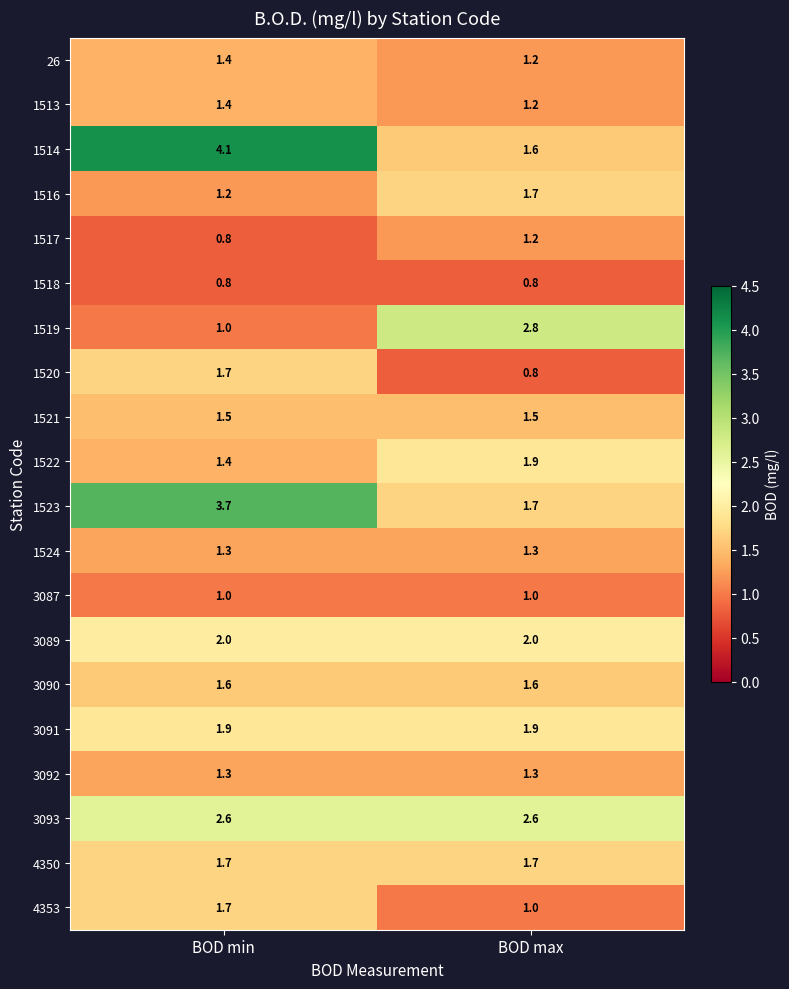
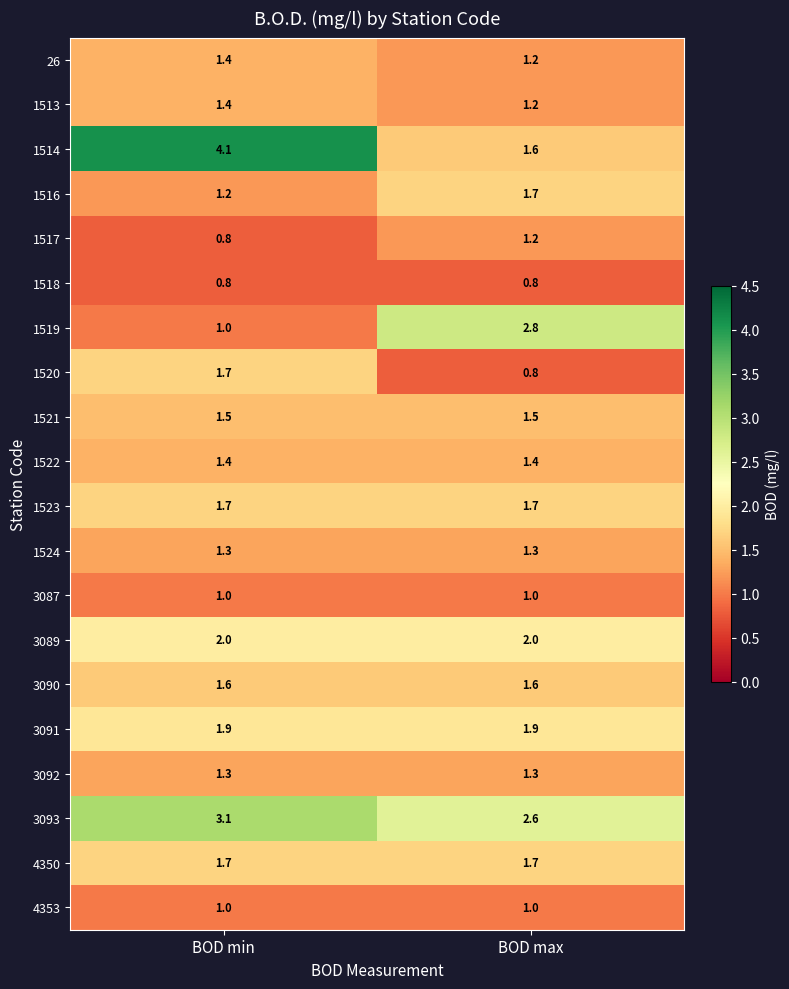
  {
    "26": {
      "BOD min": 1.4,
      "BOD max": 1.2
    },
    "1513": {
      "BOD min": 1.4,
      "BOD max": 1.2
    },
    "1514": {
      "BOD min": 4.1,
      "BOD max": 1.6
    },
    "1516": {
      "BOD min": 1.2,
      "BOD max": 1.7
    },
    "1517": {
      "BOD min": 0.8,
      "BOD max": 1.2
    },
    "1518": {
      "BOD min": 0.8,
      "BOD max": 0.8
    },
    "1519": {
      "BOD min": 1.0,
      "BOD max": 2.8
    },
    "1520": {
      "BOD min": 1.7,
      "BOD max": 0.8
    },
    "1521": {
      "BOD min": 1.5,
      "BOD max": 1.5
    },
    "1522": {
      "BOD min": 1.4,
-     "BOD max": 1.9
+     "BOD max": 1.4
    },
    "1523": {
-     "BOD min": 3.7,
+     "BOD min": 1.7,
      "BOD max": 1.7
    },
    "1524": {
      "BOD min": 1.3,
      "BOD max": 1.3
    },
    "3087": {
      "BOD min": 1.0,
      "BOD max": 1.0
    },
    "3089": {
      "BOD min": 2.0,
      "BOD max": 2.0
    },
    "3090": {
      "BOD min": 1.6,
      "BOD max": 1.6
    },
    "3091": {
      "BOD min": 1.9,
      "BOD max": 1.9
    },
    "3092": {
      "BOD min": 1.3,
      "BOD max": 1.3
    },
    "3093": {
-     "BOD min": 2.6,
+     "BOD min": 3.1,
      "BOD max": 2.6
    },
    "4350": {
      "BOD min": 1.7,
      "BOD max": 1.7
    },
    "4353": {
-     "BOD min": 1.7,
+     "BOD min": 1.0,
      "BOD max": 1.0
    }
  }
